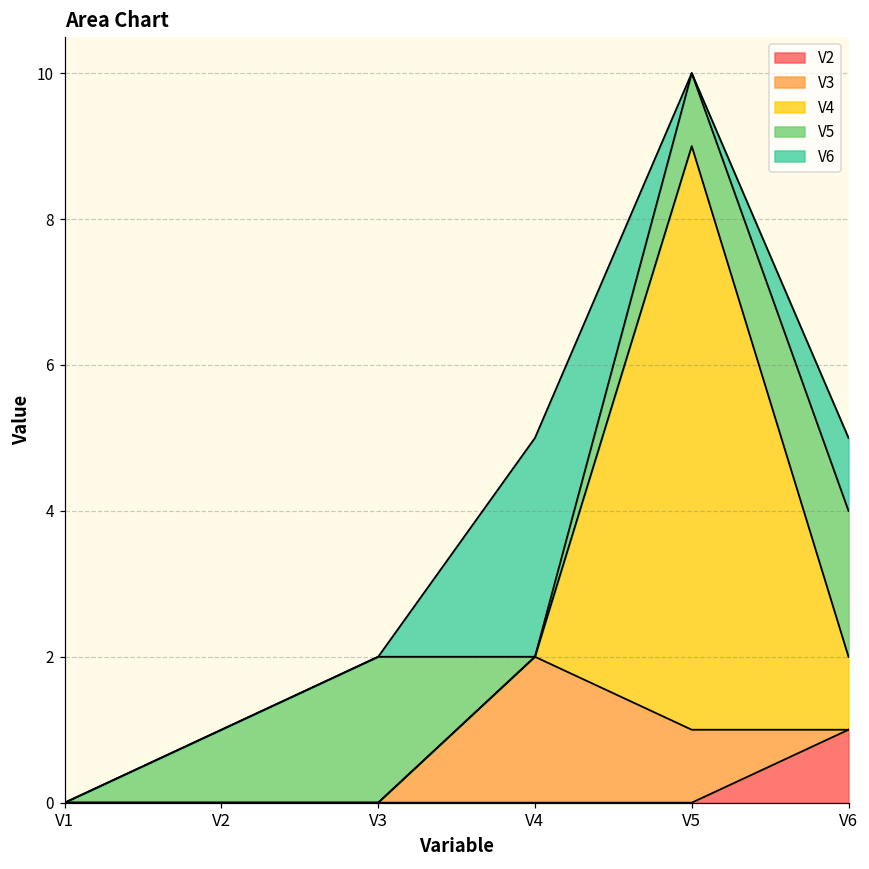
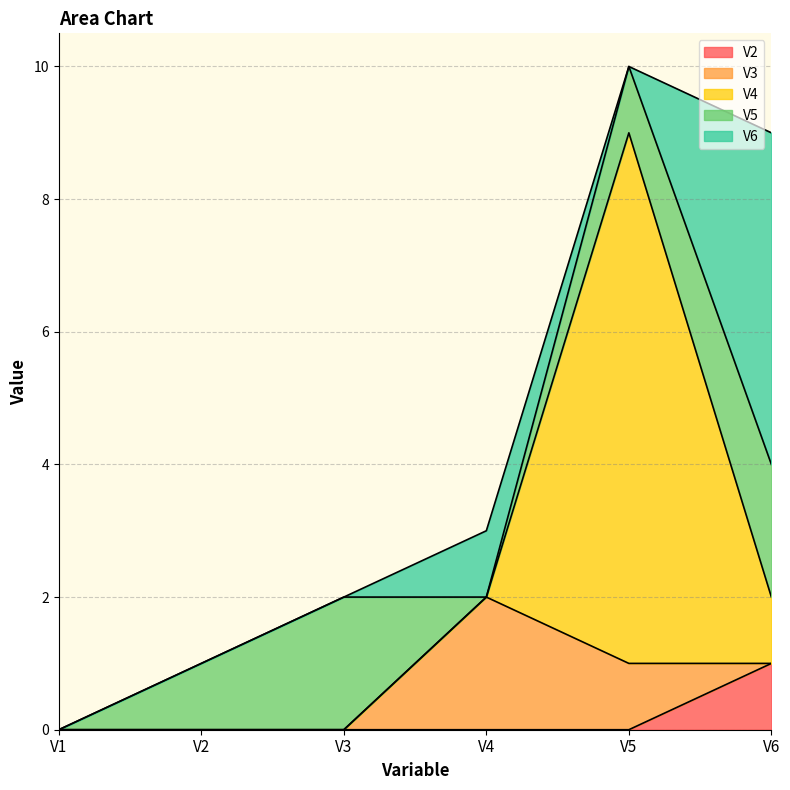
  {
    "V2": {
      "V4": 0,
      "V5": 0
    },
    "V3": {
      "V5": 1
    },
    "V4": {
      "V5": 8,
      "V6": 1
    },
    "V5": {
      "V6": 2
    },
    "V6": {
-     "V4": 3,
-     "V6": 1
+     "V4": 1,
+     "V6": 5
    }
  }
